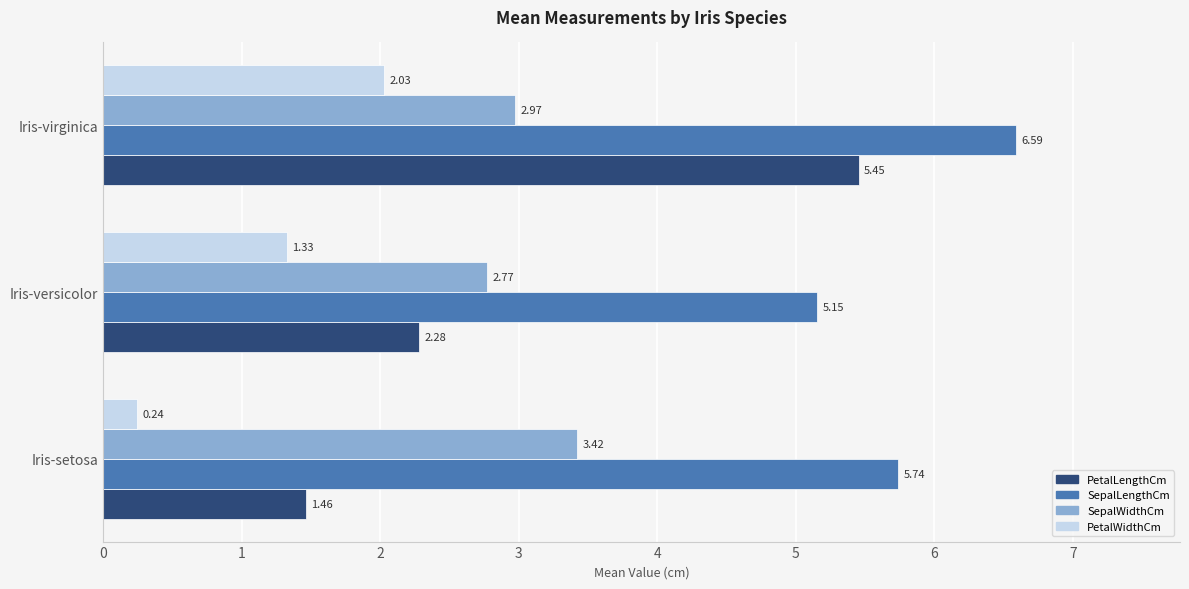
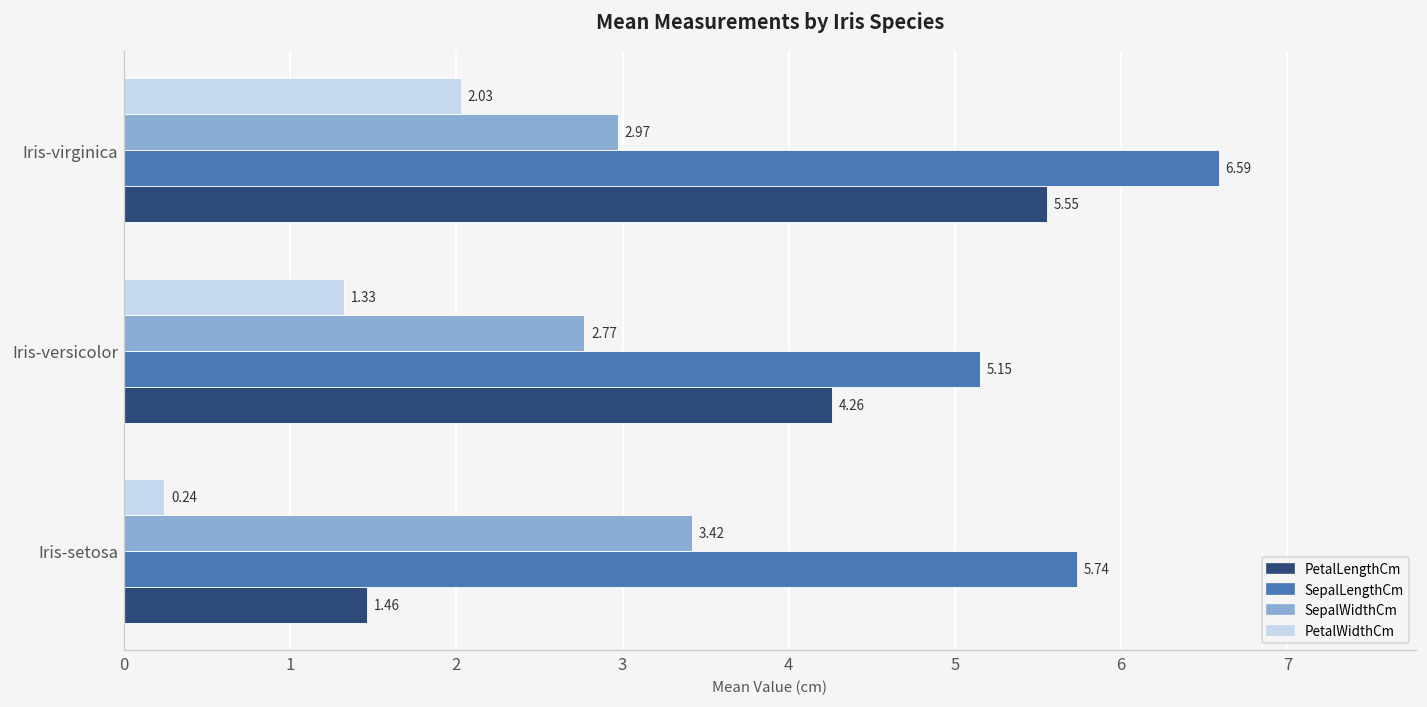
  {
    "PetalLengthCm": {
-     "Iris-virginica": 5.45,
-     "Iris-versicolor": 2.28,
+     "Iris-virginica": 5.55,
+     "Iris-versicolor": 4.26,
      "Iris-setosa": 1.46
    },
    "SepalLengthCm": {
      "Iris-virginica": 6.59,
      "Iris-versicolor": 5.15,
      "Iris-setosa": 5.74
    },
    "SepalWidthCm": {
      "Iris-virginica": 2.97,
      "Iris-versicolor": 2.77,
      "Iris-setosa": 3.42
    },
    "PetalWidthCm": {
      "Iris-virginica": 2.03,
      "Iris-versicolor": 1.33,
      "Iris-setosa": 0.24
    }
  }
